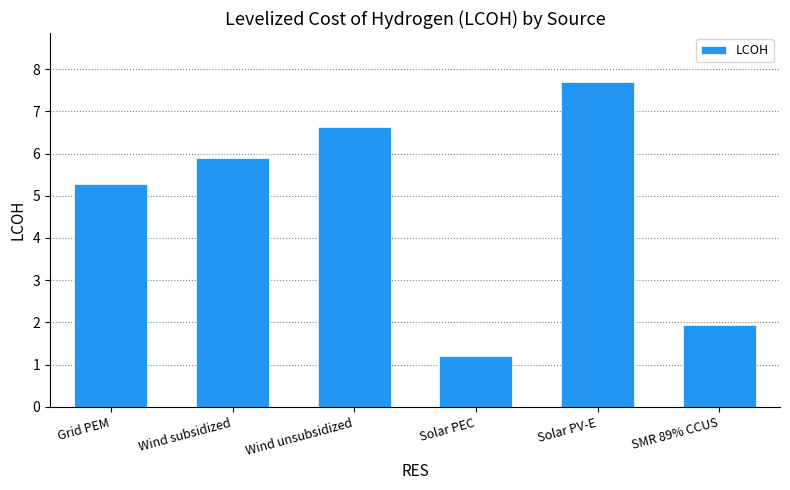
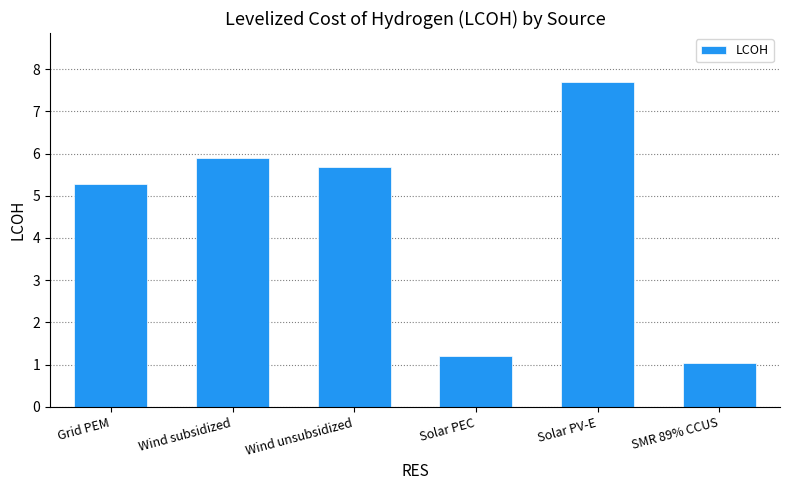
  {
    "Grid PEM": 5.3,
    "Wind subsidized": 5.9,
-   "Wind unsubsidized": 6.6,
+   "Wind unsubsidized": 5.7,
    "Solar PEC": 1.2,
    "Solar PV-E": 7.7,
-   "SMR 89% CCUS": 1.9
+   "SMR 89% CCUS": 1.0
  }
